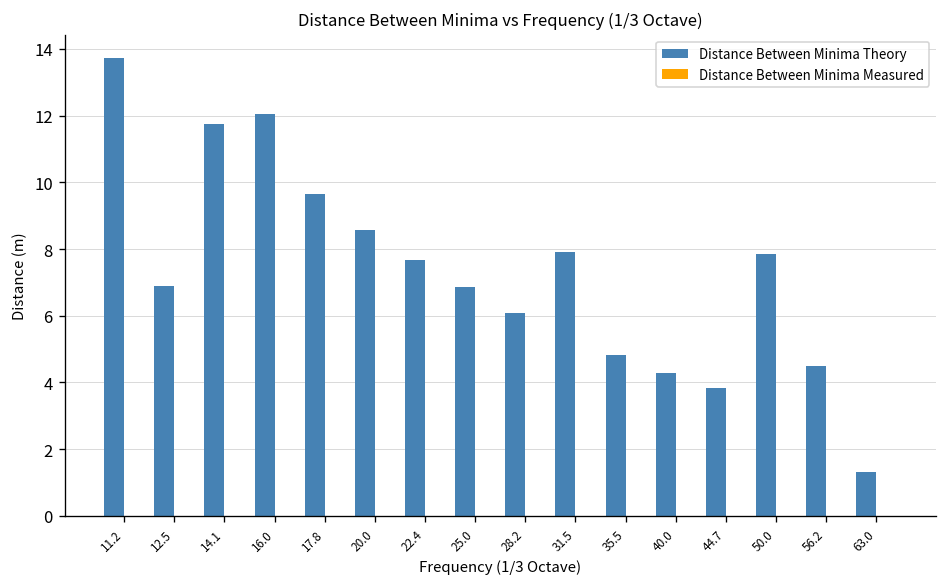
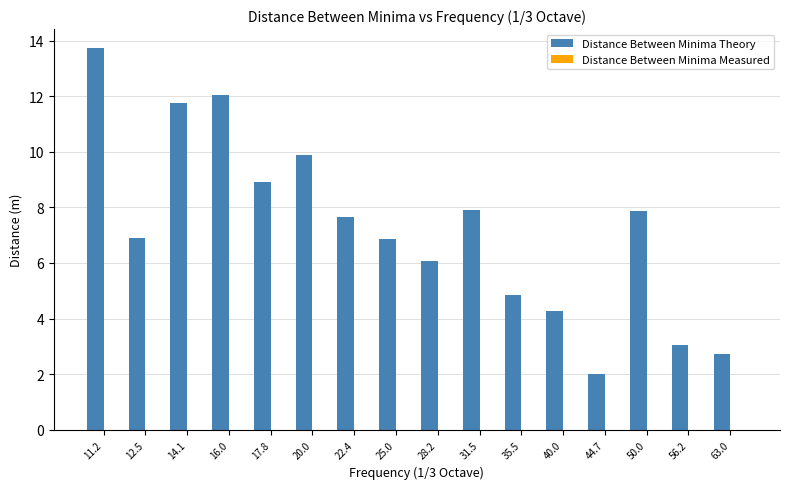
  {
    "Distance Between Minima Theory": {
      "11.2": 13.7,
      "12.5": 6.9,
      "14.1": 11.8,
      "16.0": 12.0,
-     "17.8": 9.6,
-     "20.0": 8.6,
+     "17.8": 8.9,
+     "20.0": 9.9,
      "22.4": 7.7,
      "25.0": 6.9,
      "28.2": 6.1,
      "31.5": 7.9,
      "35.5": 4.8,
      "40.0": 4.3,
-     "44.7": 3.8,
+     "44.7": 2.0,
      "50.0": 7.9,
-     "56.2": 4.5,
-     "63.0": 1.3
+     "56.2": 3.1,
+     "63.0": 2.7
    },
    "Distance Between Minima Measured": {
      "11.2": 0.0,
      "12.5": 0.0,
      "14.1": 0.0,
      "16.0": 0.0,
      "17.8": 0.0,
      "20.0": 0.0,
      "22.4": 0.0,
      "25.0": 0.0,
      "28.2": 0.0,
      "31.5": 0.0,
      "35.5": 0.0,
      "40.0": 0.0,
      "44.7": 0.0,
      "50.0": 0.0,
      "56.2": 0.0,
      "63.0": 0.0
    }
  }
